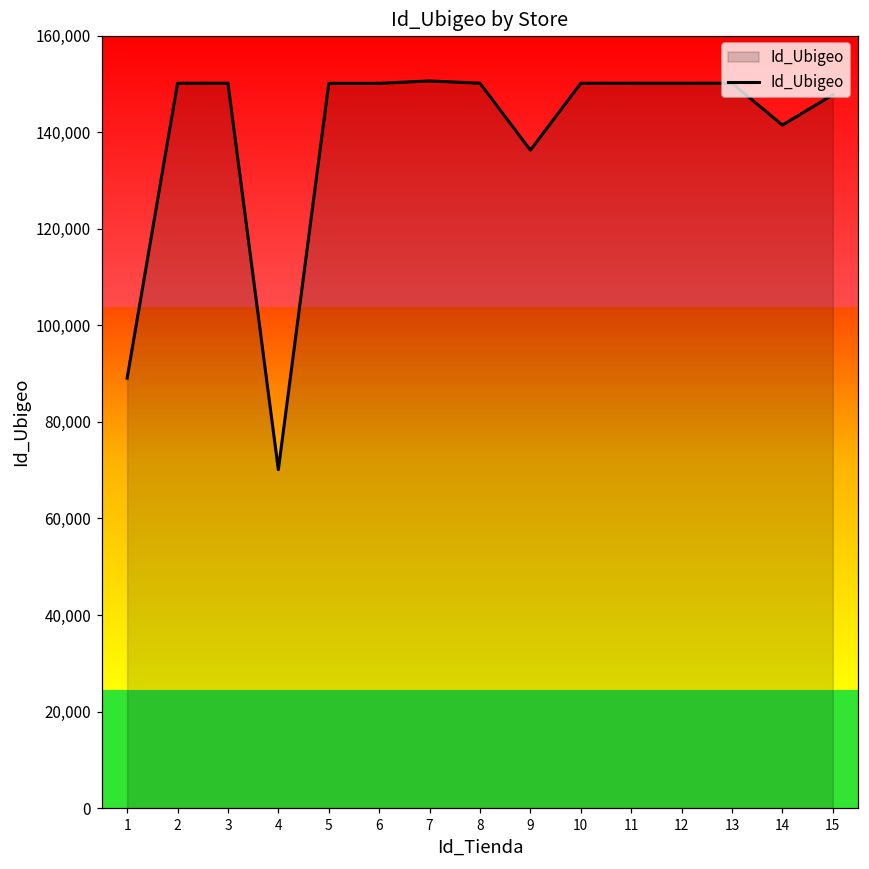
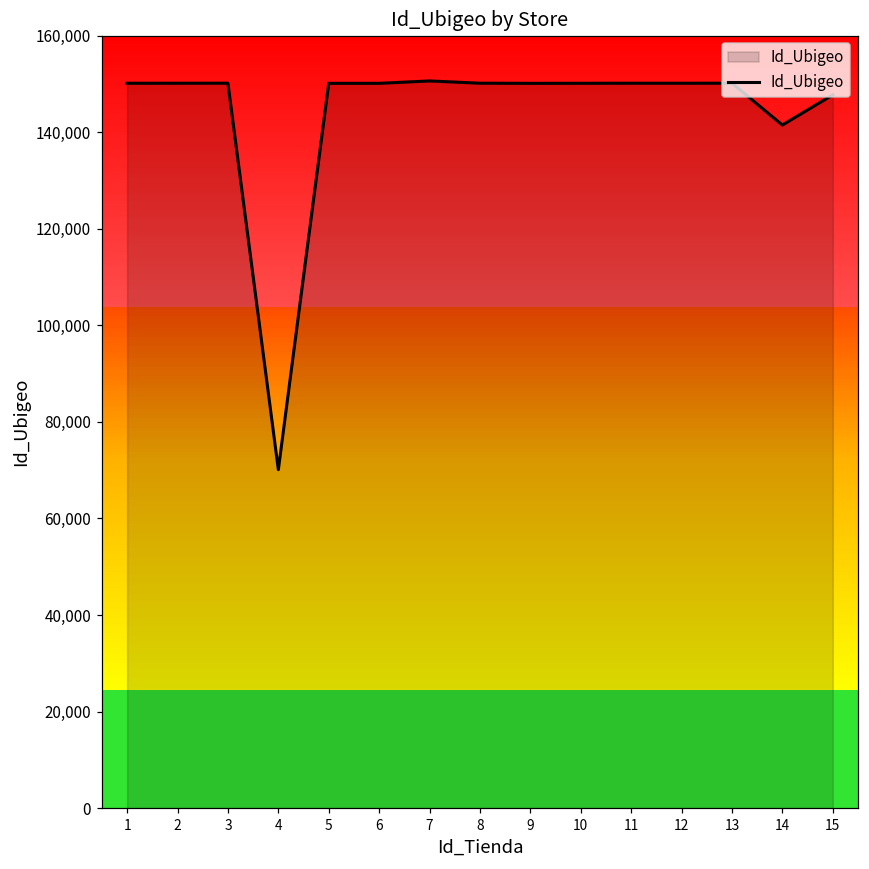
  {
-   "1": "89,000",
+   "1": "150,000",
    "2": "150,000",
    "3": "150,000",
    "4": "70,000",
    "5": "150,000",
    "6": "150,000",
    "7": "151,000",
    "8": "150,000",
-   "9": "136,000",
+   "9": "150,000",
    "10": "150,000",
    "11": "150,000",
    "12": "150,000",
    "14": "141,000",
    "15": "148,000"
  }
